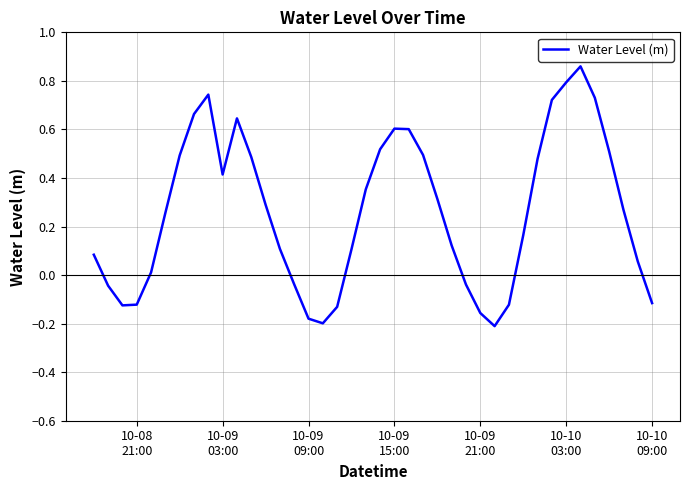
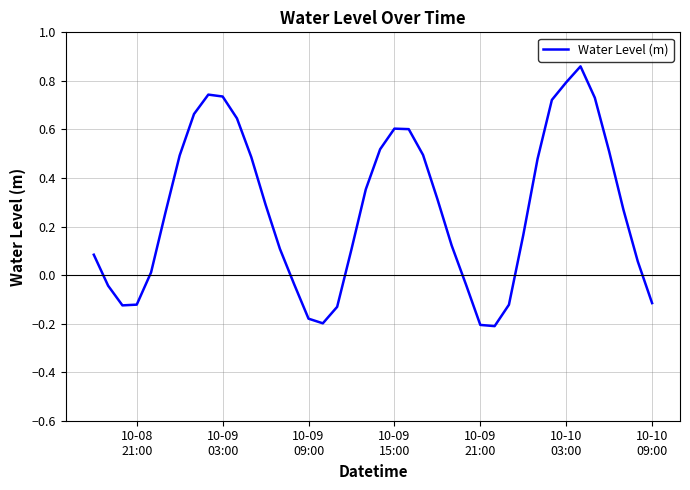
  {
    "10-08 21:00": -0.12,
-   "10-09 03:00": 0.41,
+   "10-09 03:00": 0.74,
    "10-09 09:00": -0.18,
    "10-09 15:00": 0.60,
-   "10-09 21:00": -0.16,
+   "10-09 21:00": -0.21,
    "10-10 03:00": 0.79,
    "10-10 09:00": -0.12
  }
